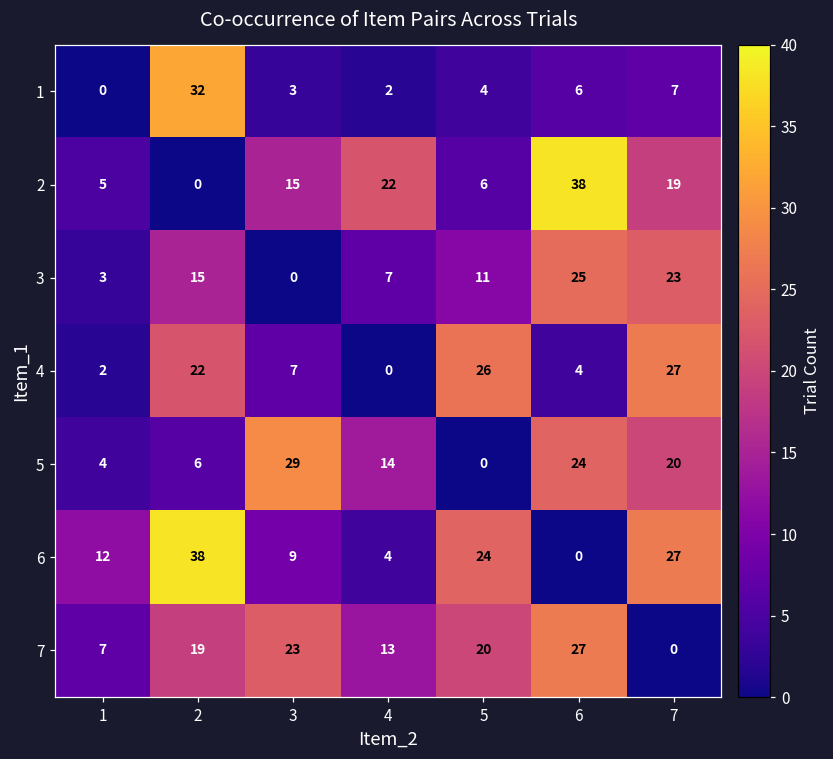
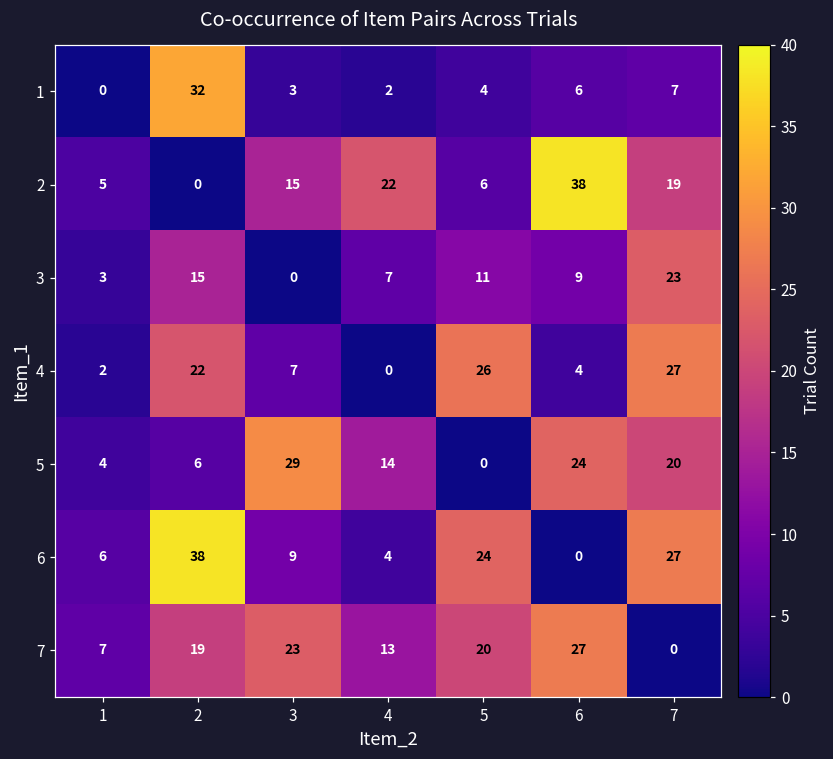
  {
    "1": {
      "1": 0,
      "2": 32,
      "3": 3,
      "4": 2,
      "5": 4,
      "6": 6,
      "7": 7
    },
    "2": {
      "1": 5,
      "2": 0,
      "3": 15,
      "4": 22,
      "5": 6,
      "6": 38,
      "7": 19
    },
    "3": {
      "1": 3,
      "2": 15,
      "3": 0,
      "4": 7,
      "5": 11,
-     "6": 25,
+     "6": 9,
      "7": 23
    },
    "4": {
      "1": 2,
      "2": 22,
      "3": 7,
      "4": 0,
      "5": 26,
      "6": 4,
      "7": 27
    },
    "5": {
      "1": 4,
      "2": 6,
      "3": 29,
      "4": 14,
      "5": 0,
      "6": 24,
      "7": 20
    },
    "6": {
-     "1": 12,
+     "1": 6,
      "2": 38,
      "3": 9,
      "4": 4,
      "5": 24,
      "6": 0,
      "7": 27
    },
    "7": {
      "1": 7,
      "2": 19,
      "3": 23,
      "4": 13,
      "5": 20,
      "6": 27,
      "7": 0
    }
  }
